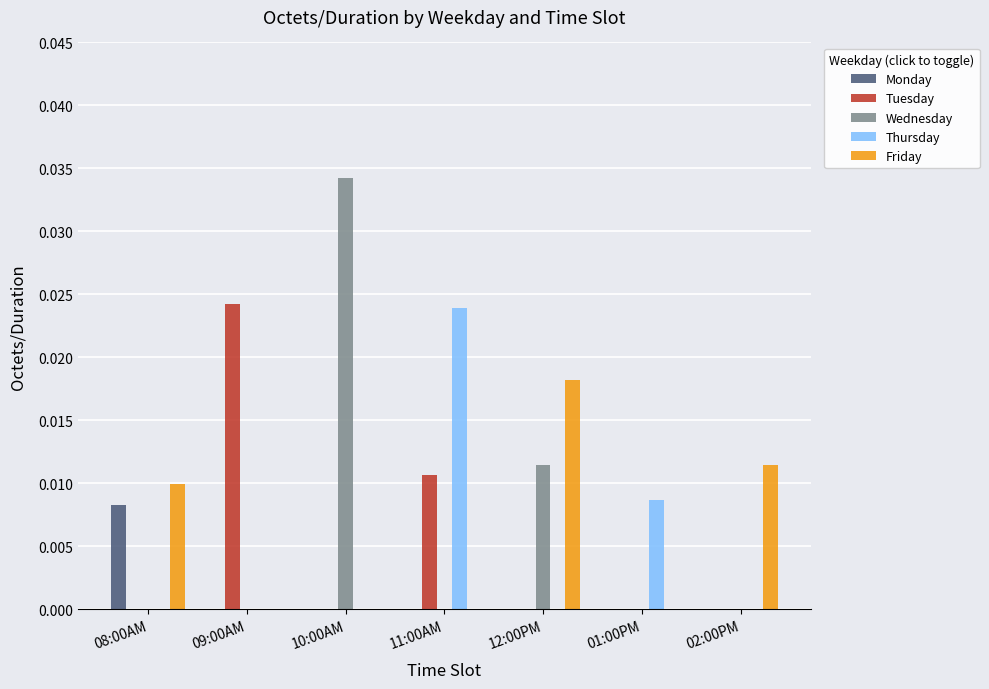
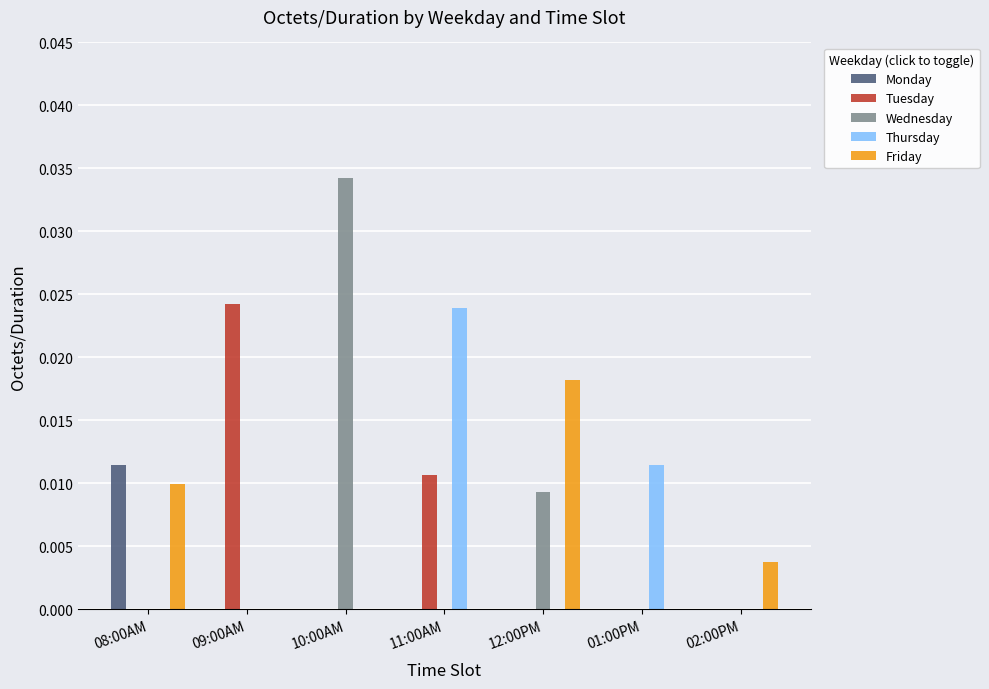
  {
    "Monday": {
-     "08:00AM": 0.0083,
+     "08:00AM": 0.0114,
      "09:00AM": 0.0000,
      "10:00AM": 0.0000,
      "11:00AM": 0.0000,
      "12:00PM": 0.0000,
      "01:00PM": 0.0000,
      "02:00PM": 0.0000
    },
    "Tuesday": {
      "08:00AM": 0.0000,
      "09:00AM": 0.0242,
      "10:00AM": 0.0000,
      "11:00AM": 0.0107,
      "12:00PM": 0.0000,
      "01:00PM": 0.0000,
      "02:00PM": 0.0000
    },
    "Wednesday": {
      "08:00AM": 0.0000,
      "09:00AM": 0.0000,
      "10:00AM": 0.0343,
      "11:00AM": 0.0000,
-     "12:00PM": 0.0114,
+     "12:00PM": 0.0093,
      "01:00PM": 0.0000,
      "02:00PM": 0.0000
    },
    "Thursday": {
      "08:00AM": 0.0000,
      "09:00AM": 0.0000,
      "10:00AM": 0.0000,
      "11:00AM": 0.0240,
      "12:00PM": 0.0000,
-     "01:00PM": 0.0087,
+     "01:00PM": 0.0114,
      "02:00PM": 0.0000
    },
    "Friday": {
      "08:00AM": 0.0100,
      "09:00AM": 0.0000,
      "10:00AM": 0.0000,
      "11:00AM": 0.0000,
      "12:00PM": 0.0182,
      "01:00PM": 0.0000,
-     "02:00PM": 0.0114
+     "02:00PM": 0.0037
    }
  }
